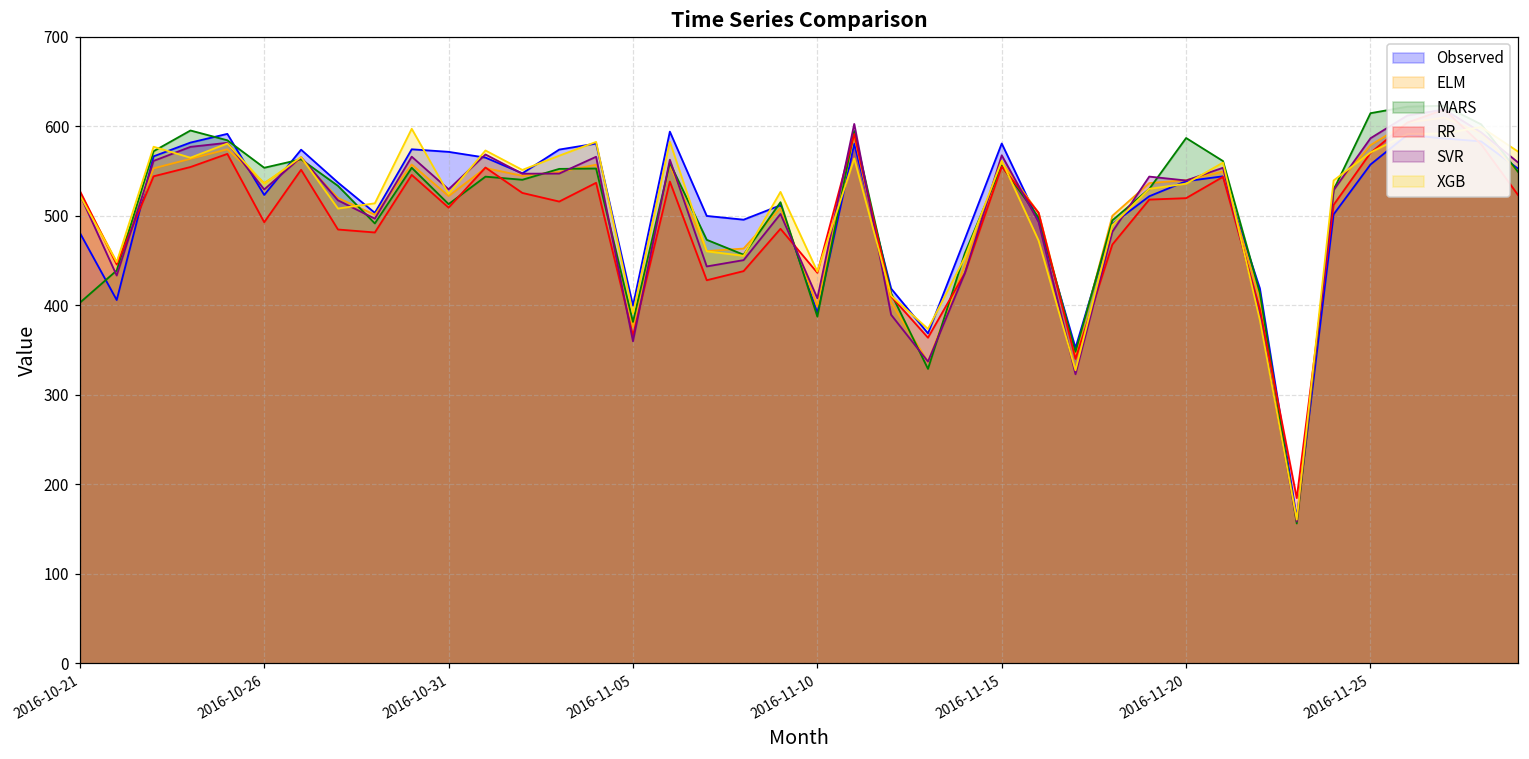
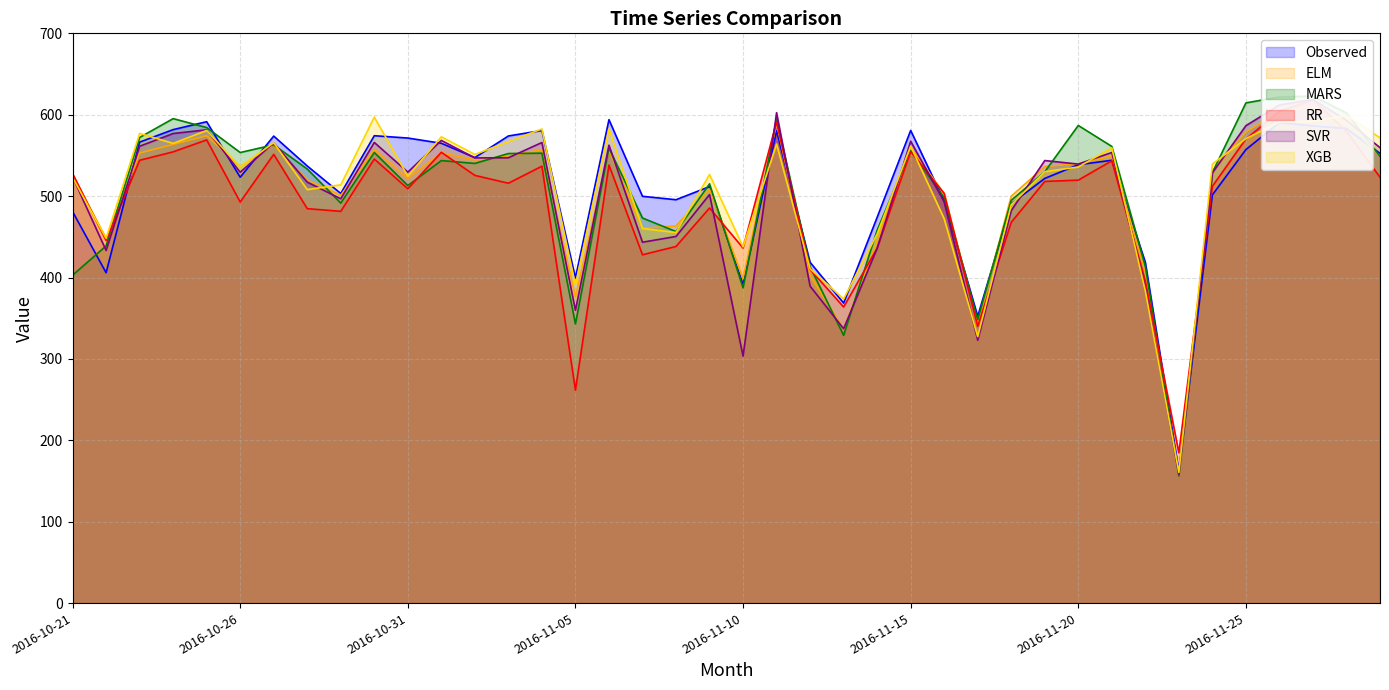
  {
    "Observed": {
      "2016-10-21": 480,
      "2016-10-26": 520,
      "2016-10-31": 570,
      "2016-11-05": 400,
      "2016-11-10": 390,
      "2016-11-15": 580,
      "2016-11-25": 560
    },
    "MARS": {
      "2016-10-21": 400,
      "2016-10-26": 550,
      "2016-10-31": 510,
-     "2016-11-05": 380,
+     "2016-11-05": 340,
      "2016-11-10": 390,
      "2016-11-20": 590,
      "2016-11-25": 610
    },
    "RR": {
      "2016-10-26": 490,
      "2016-10-31": 510,
-     "2016-11-05": 370,
+     "2016-11-05": 260,
      "2016-11-20": 520
    },
    "SVR": {
      "2016-10-26": 530,
      "2016-10-31": 530,
      "2016-11-05": 360,
-     "2016-11-10": 410,
+     "2016-11-10": 300,
      "2016-11-15": 570,
      "2016-11-25": 590
    }
  }
